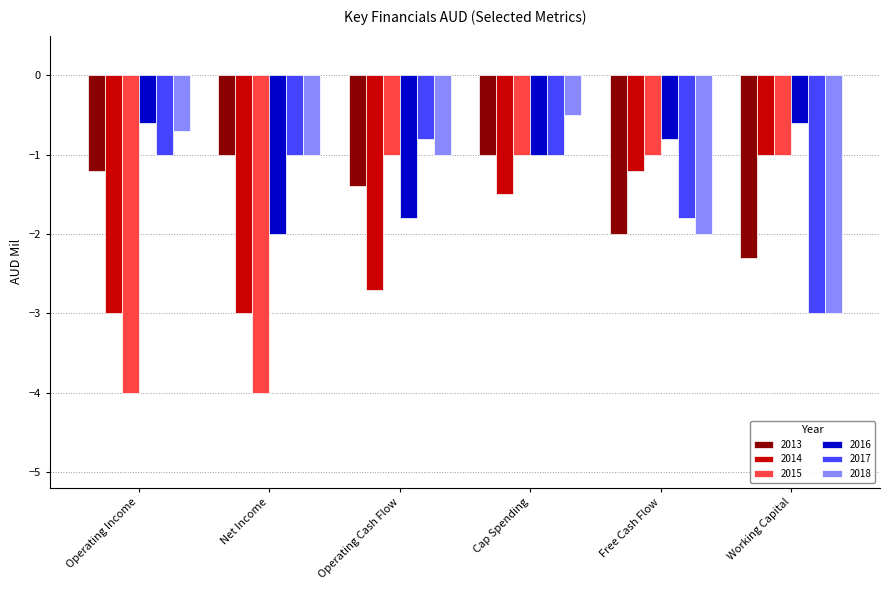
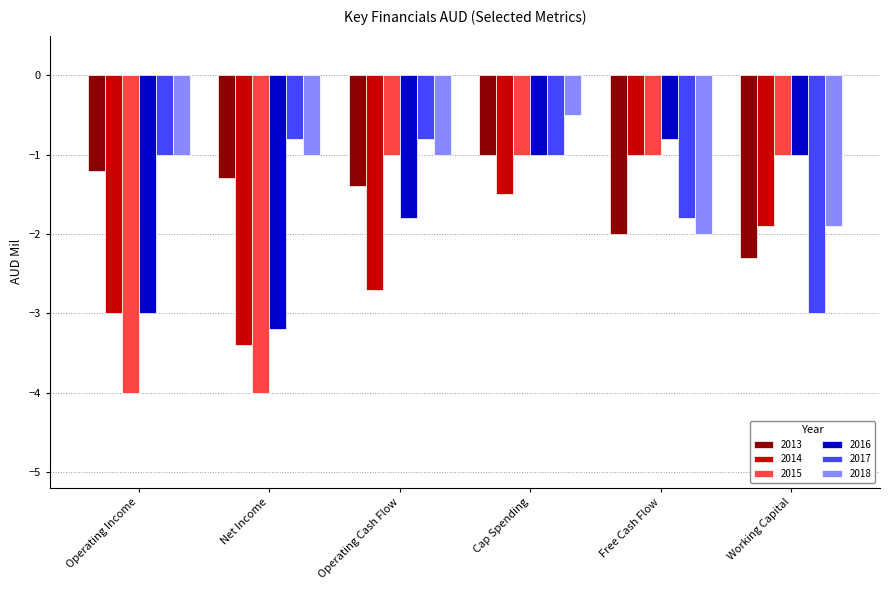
  {
    "2013": {
      "Operating Income": -1.2,
-     "Net Income": -1.0,
+     "Net Income": -1.3,
      "Operating Cash Flow": -1.4,
      "Cap Spending": -1.0,
      "Free Cash Flow": -2.0,
      "Working Capital": -2.3
    },
    "2014": {
      "Operating Income": -3.0,
-     "Net Income": -3.0,
+     "Net Income": -3.4,
      "Operating Cash Flow": -2.7,
      "Cap Spending": -1.5,
-     "Free Cash Flow": -1.2,
-     "Working Capital": -1.0
+     "Free Cash Flow": -1.0,
+     "Working Capital": -1.9
    },
    "2015": {
      "Operating Income": -4.0,
      "Net Income": -4.0,
      "Operating Cash Flow": -1.0,
      "Cap Spending": -1.0,
      "Free Cash Flow": -1.0,
      "Working Capital": -1.0
    },
    "2016": {
-     "Operating Income": -0.6,
-     "Net Income": -2.0,
+     "Operating Income": -3.0,
+     "Net Income": -3.2,
      "Operating Cash Flow": -1.8,
      "Cap Spending": -1.0,
      "Free Cash Flow": -0.8,
-     "Working Capital": -0.6
+     "Working Capital": -1.0
    },
    "2017": {
      "Operating Income": -1.0,
-     "Net Income": -1.0,
+     "Net Income": -0.8,
      "Operating Cash Flow": -0.8,
      "Cap Spending": -1.0,
      "Free Cash Flow": -1.8,
      "Working Capital": -3.0
    },
    "2018": {
-     "Operating Income": -0.7,
+     "Operating Income": -1.0,
      "Net Income": -1.0,
      "Operating Cash Flow": -1.0,
      "Cap Spending": -0.5,
      "Free Cash Flow": -2.0,
-     "Working Capital": -3.0
+     "Working Capital": -1.9
    }
  }
